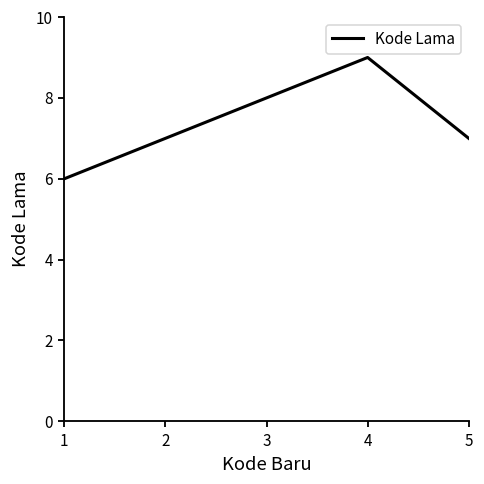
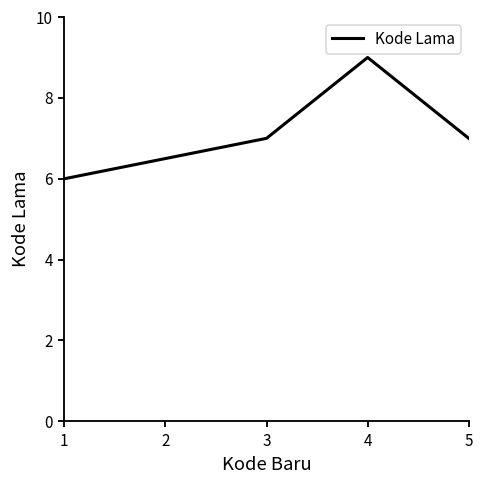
  {
    "1": 6,
-   "3": 8,
+   "3": 7,
    "4": 9,
    "5": 7
  }
